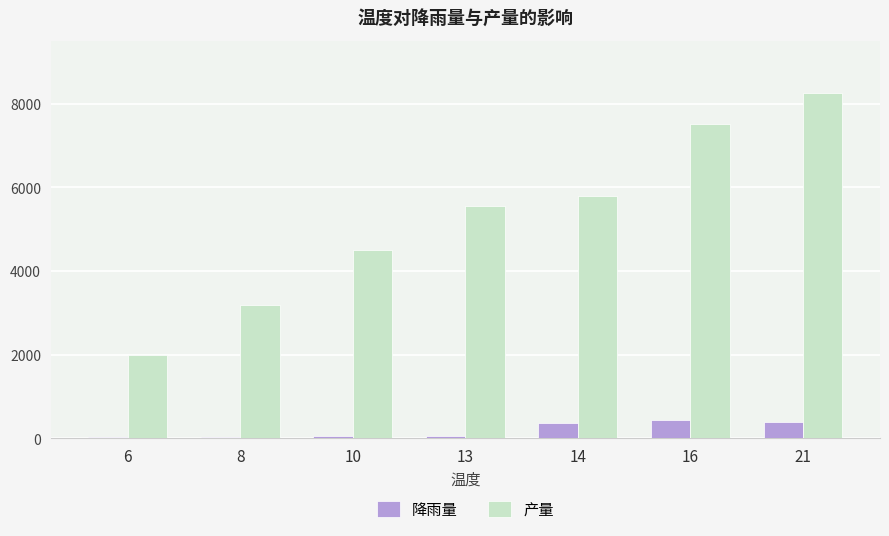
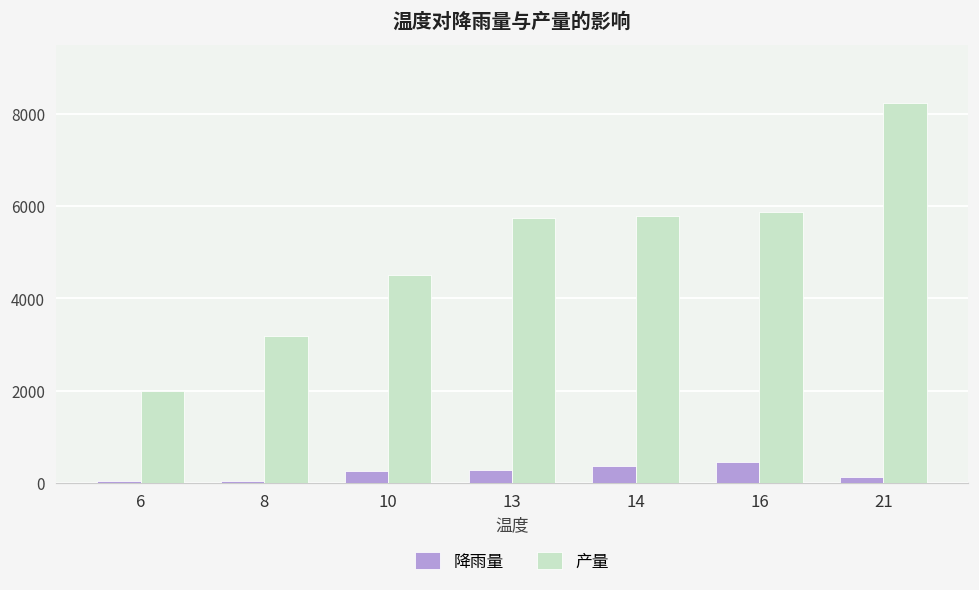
  {
    "降雨量": {
-     "10": 100,
-     "13": 100,
+     "10": 300,
+     "13": 300,
      "14": 400,
      "16": 400,
-     "21": 400
+     "21": 100
    },
    "产量": {
      "6": 2000,
      "8": 3200,
      "10": 4500,
-     "13": 5500,
+     "13": 5800,
      "14": 5800,
-     "16": 7500,
+     "16": 5900,
      "21": 8300
    }
  }
